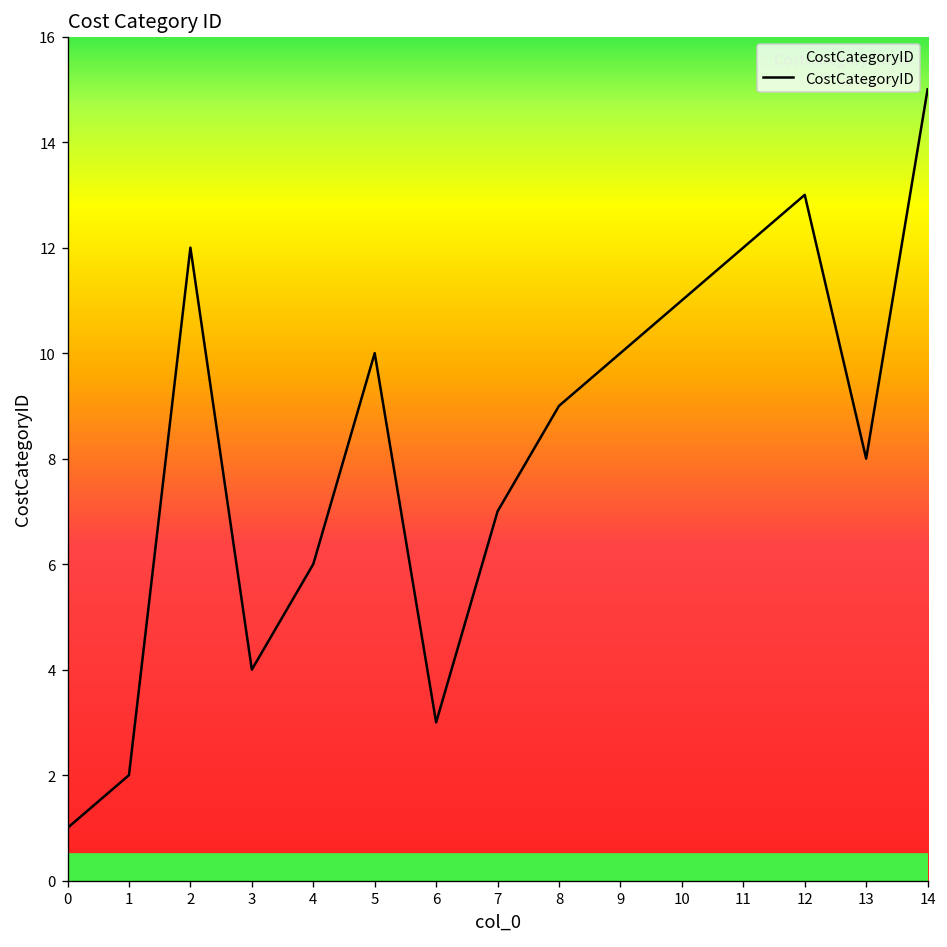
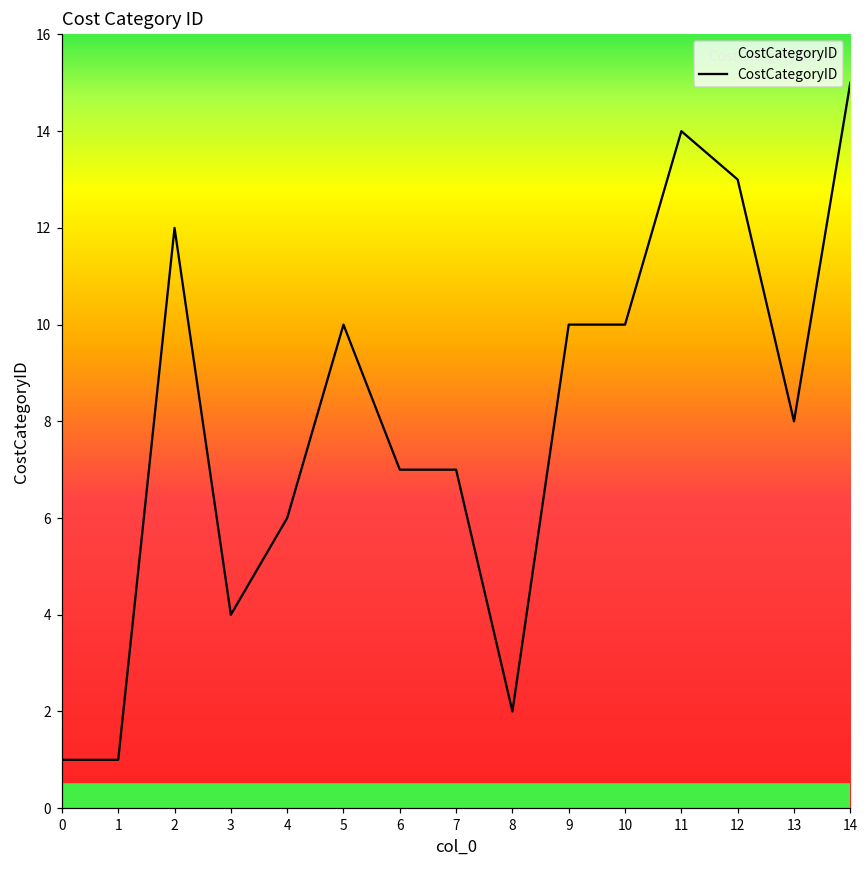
  {
    "0": 1,
-   "1": 2,
+   "1": 1,
    "2": 12,
    "3": 4,
    "4": 6,
    "5": 10,
-   "6": 3,
+   "6": 7,
    "7": 7,
-   "8": 9,
+   "8": 2,
    "9": 10,
-   "10": 11,
-   "11": 12,
+   "10": 10,
+   "11": 14,
    "12": 13,
    "13": 8,
    "14": 15
  }
